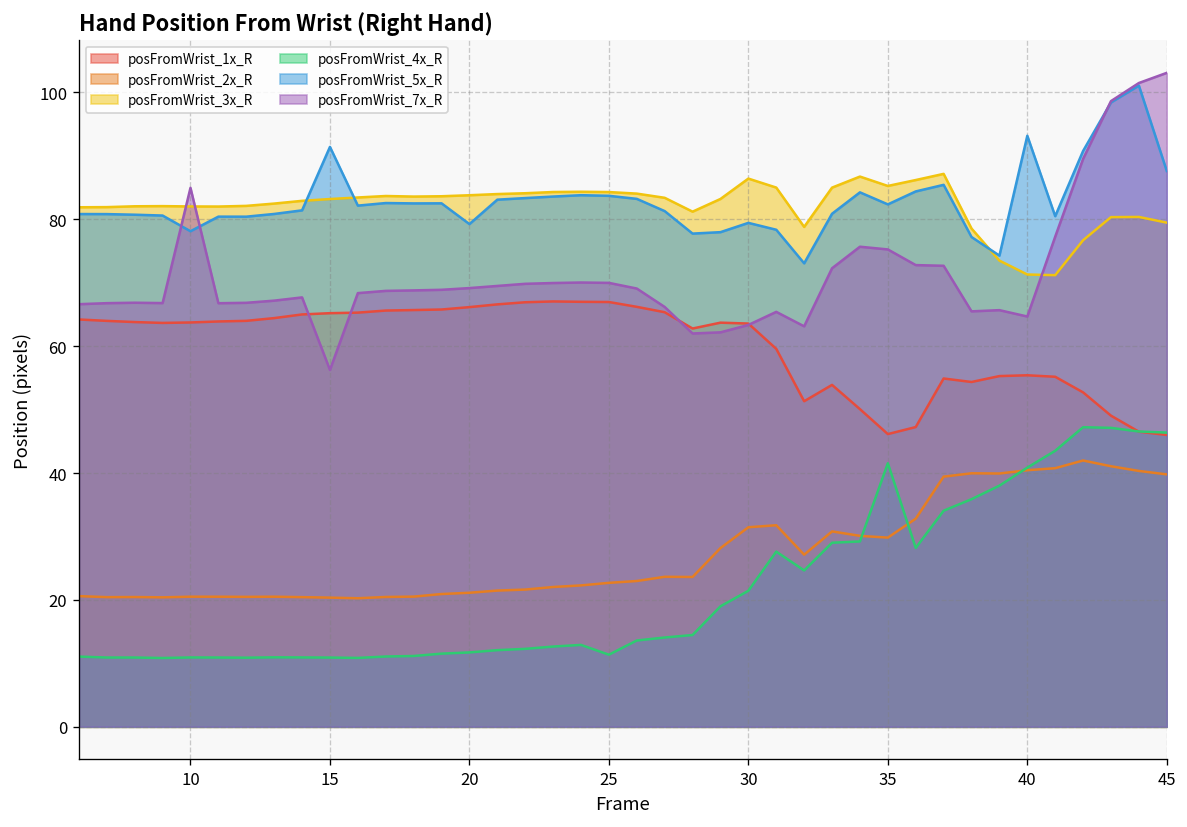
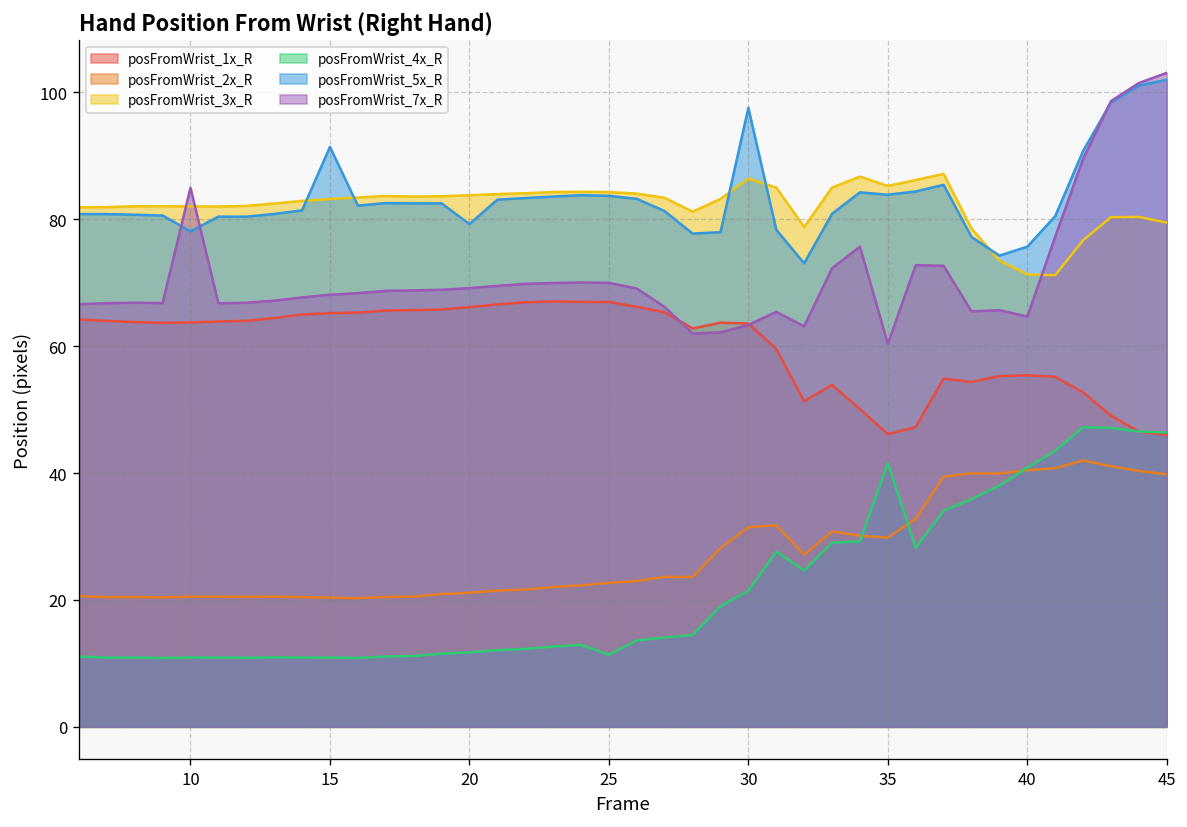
  {
    "posFromWrist_4x_R": {
      "10": 11,
      "15": 11,
      "20": 12,
      "25": 11,
      "30": 21,
      "35": 42
    },
    "posFromWrist_5x_R": {
      "10": 78,
      "15": 91,
      "20": 79,
      "25": 84,
-     "30": 79,
-     "35": 82,
-     "40": 93,
-     "45": 88
+     "30": 98,
+     "35": 84,
+     "40": 76,
+     "45": 102
    },
    "posFromWrist_7x_R": {
      "10": 85,
-     "15": 56,
+     "15": 68,
      "20": 69,
      "25": 70,
-     "35": 75,
+     "35": 60,
      "40": 65,
      "45": 103
    }
  }
